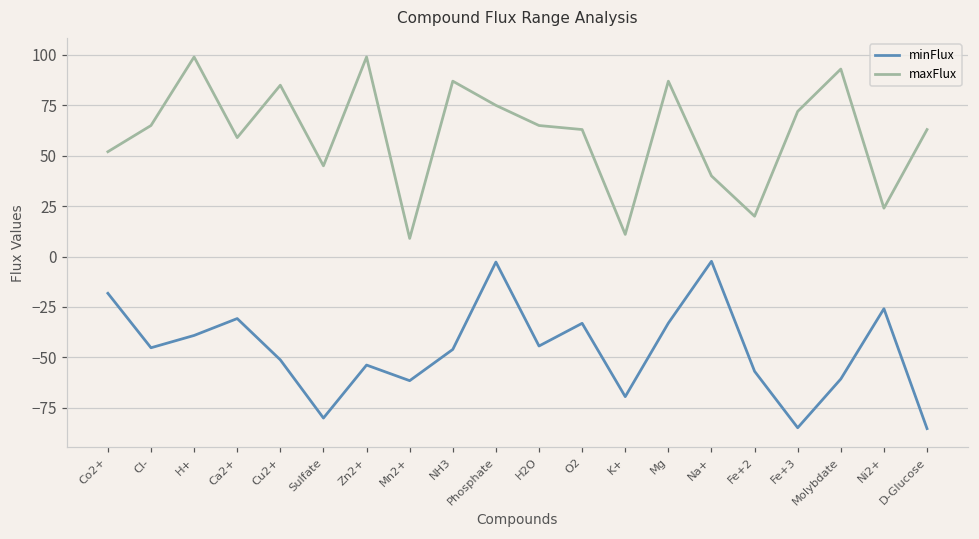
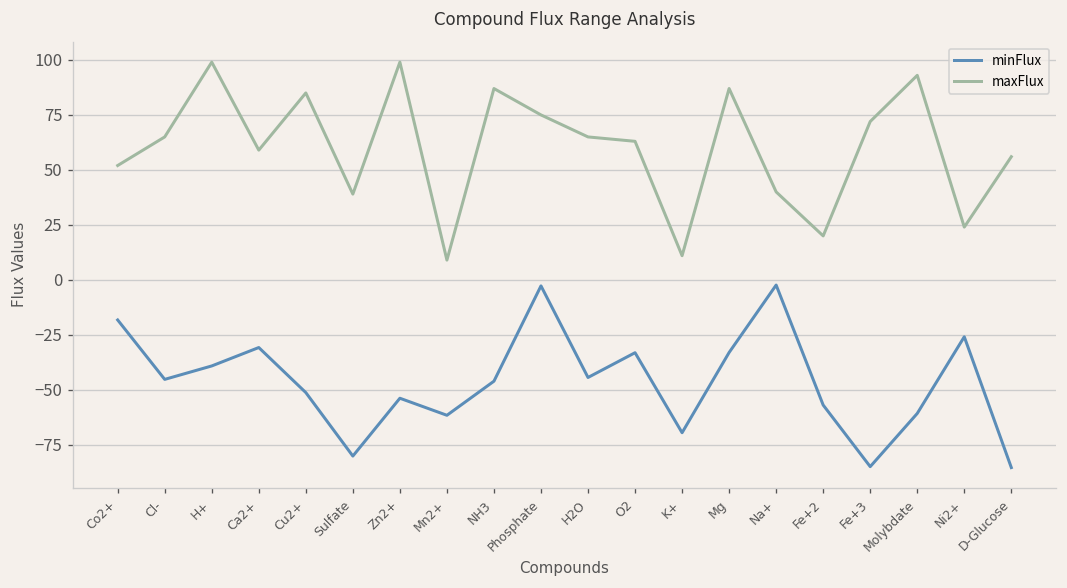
  {
    "minFlux": {
      "Co2+": -18,
      "Cl-": -45,
      "H+": -39,
      "Ca2+": -31,
      "Cu2+": -51,
      "Sulfate": -80,
      "Zn2+": -54,
      "Mn2+": -62,
      "NH3": -46,
      "Phosphate": -3,
      "H2O": -44,
      "O2": -33,
      "K+": -69,
      "Mg": -33,
      "Na+": -2,
      "Fe+2": -57,
      "Fe+3": -85,
      "Molybdate": -61,
      "Ni2+": -26,
      "D-Glucose": -85
    },
    "maxFlux": {
      "Co2+": 52,
      "Cl-": 65,
      "H+": 99,
      "Ca2+": 59,
      "Cu2+": 85,
-     "Sulfate": 45,
+     "Sulfate": 39,
      "Zn2+": 99,
      "Mn2+": 9,
      "NH3": 87,
      "Phosphate": 75,
      "H2O": 65,
      "O2": 63,
      "K+": 11,
      "Mg": 87,
      "Na+": 40,
      "Fe+2": 20,
      "Fe+3": 72,
      "Molybdate": 93,
      "Ni2+": 24,
-     "D-Glucose": 63
+     "D-Glucose": 56
    }
  }
